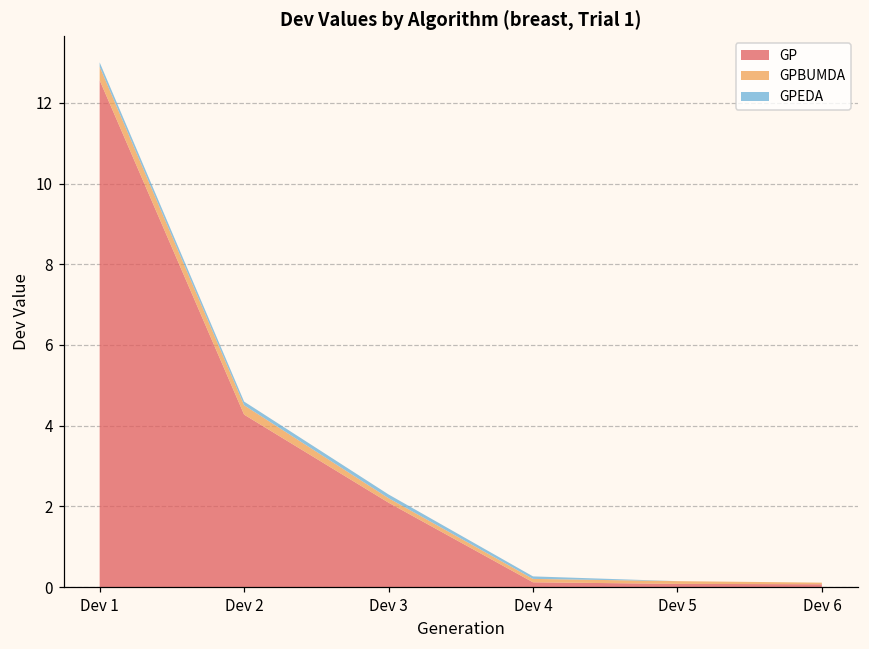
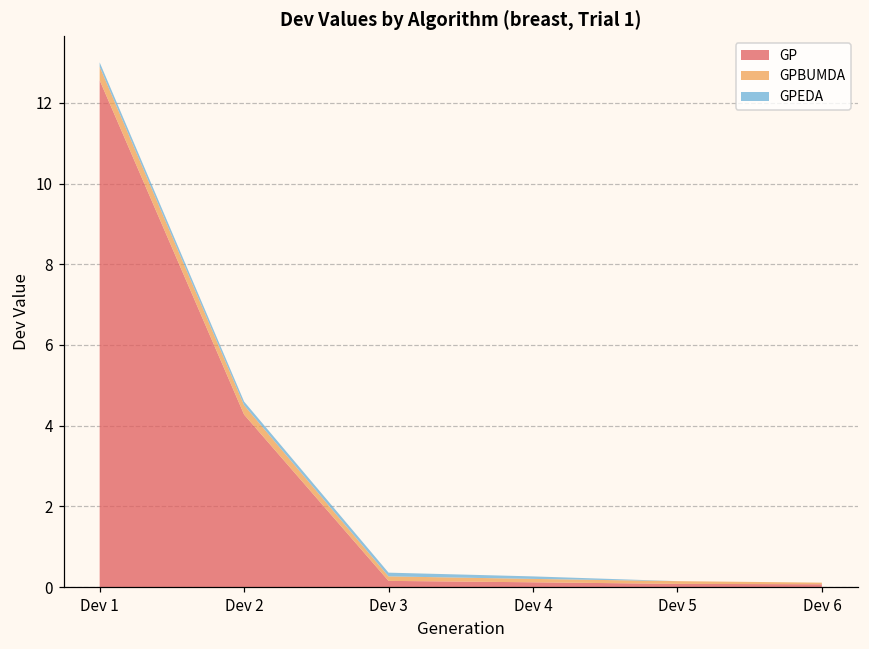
  {
    "GP": {
      "Dev 1": 12.6,
      "Dev 2": 4.3,
-     "Dev 3": 2.1,
+     "Dev 3": 0.2,
      "Dev 4": 0.1
    },
    "GPBUMDA": {
      "Dev 1": 0.3,
      "Dev 2": 0.2,
      "Dev 3": 0.1
    },
    "GPEDA": {
      "Dev 1": 0.1,
      "Dev 2": 0.1,
      "Dev 3": 0.1
    }
  }
